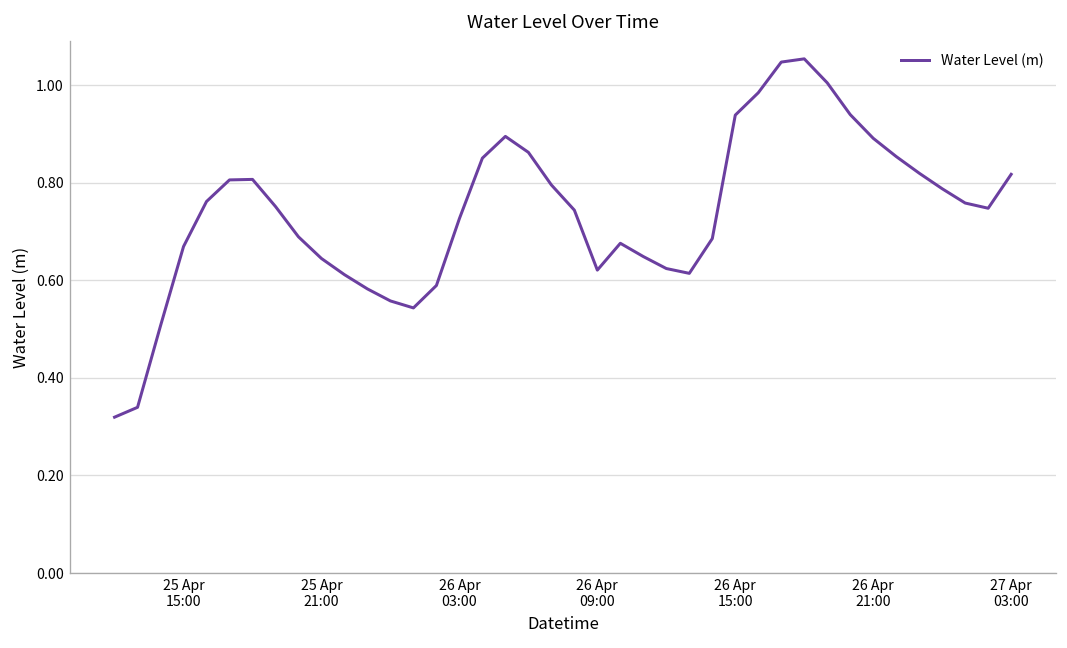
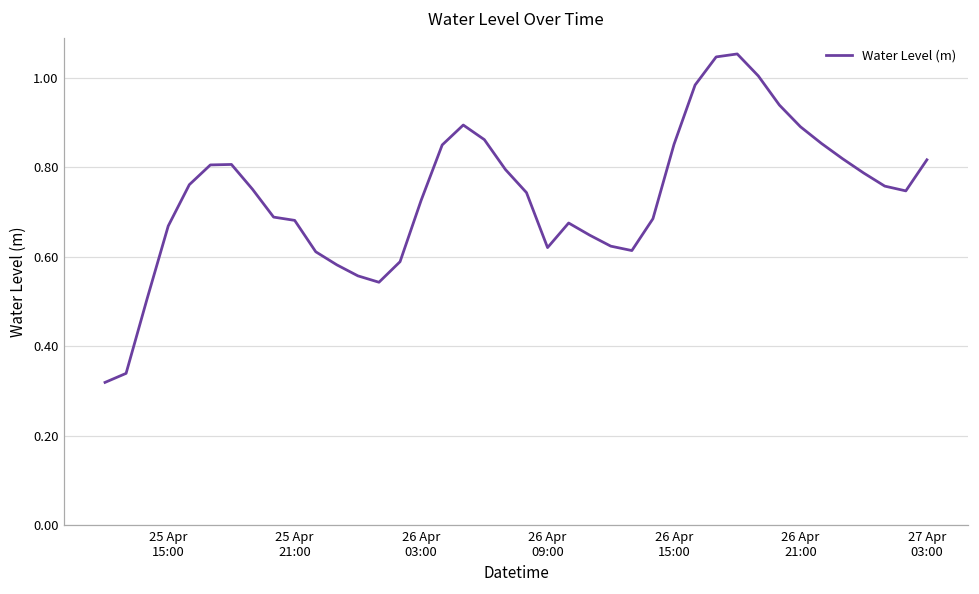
  {
    "25 Apr 15:00": 0.67,
-   "25 Apr 21:00": 0.64,
+   "25 Apr 21:00": 0.68,
    "26 Apr 03:00": 0.73,
    "26 Apr 09:00": 0.62,
-   "26 Apr 15:00": 0.94,
+   "26 Apr 15:00": 0.85,
    "26 Apr 21:00": 0.89,
    "27 Apr 03:00": 0.82
  }
